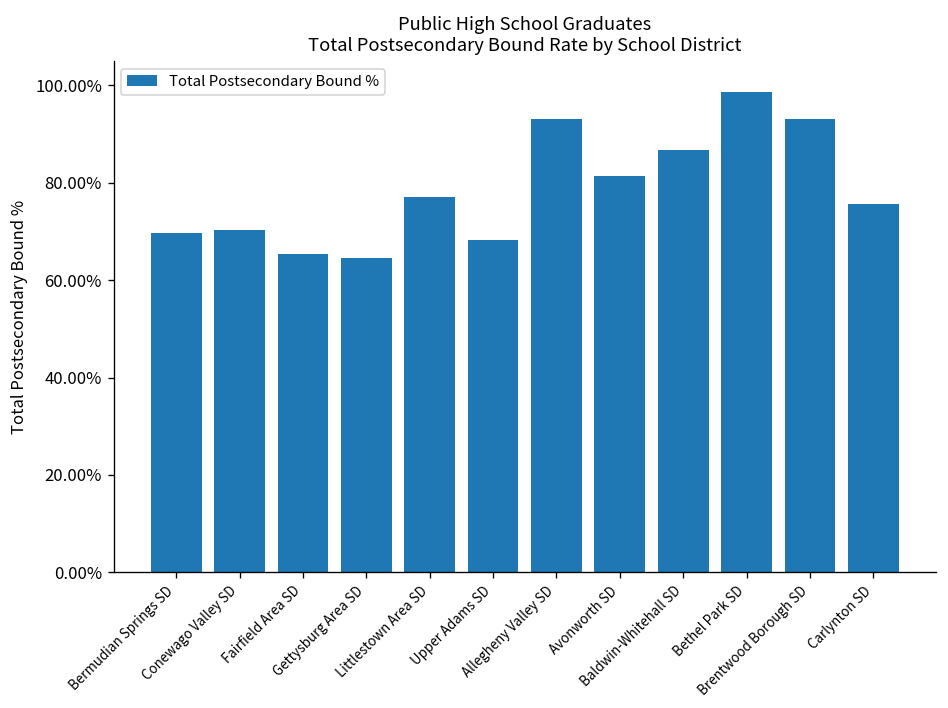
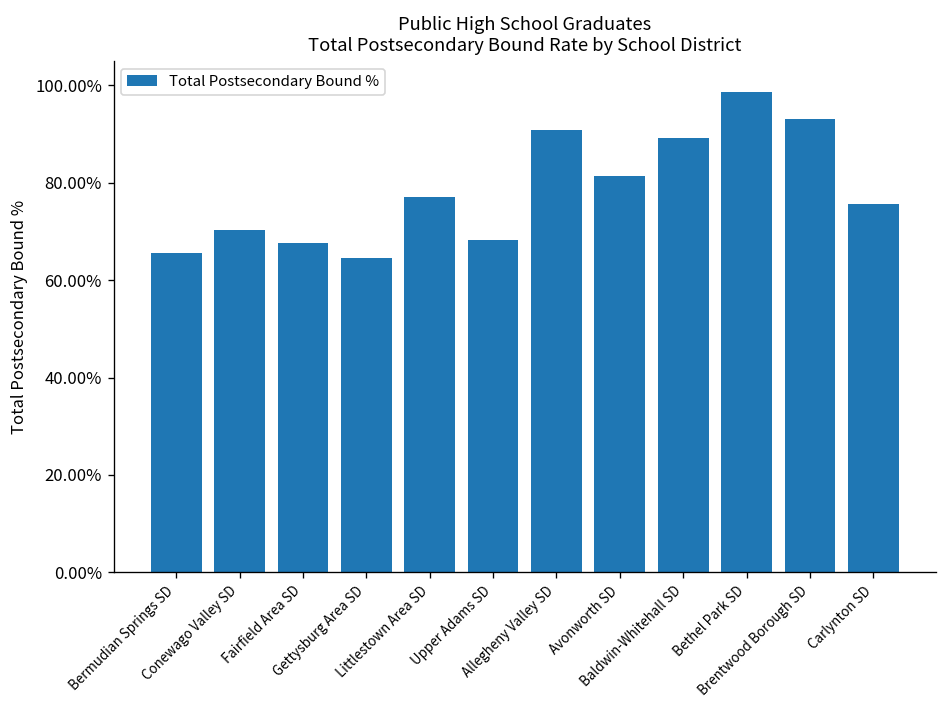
  {
-   "Bermudian Springs SD": "70%",
+   "Bermudian Springs SD": "66%",
    "Conewago Valley SD": "70%",
-   "Fairfield Area SD": "65%",
+   "Fairfield Area SD": "68%",
    "Gettysburg Area SD": "64%",
    "Littlestown Area SD": "77%",
    "Upper Adams SD": "68%",
-   "Allegheny Valley SD": "93%",
+   "Allegheny Valley SD": "91%",
    "Avonworth SD": "81%",
-   "Baldwin-Whitehall SD": "87%",
+   "Baldwin-Whitehall SD": "89%",
    "Bethel Park SD": "99%",
    "Brentwood Borough SD": "93%",
    "Carlynton SD": "76%"
  }
